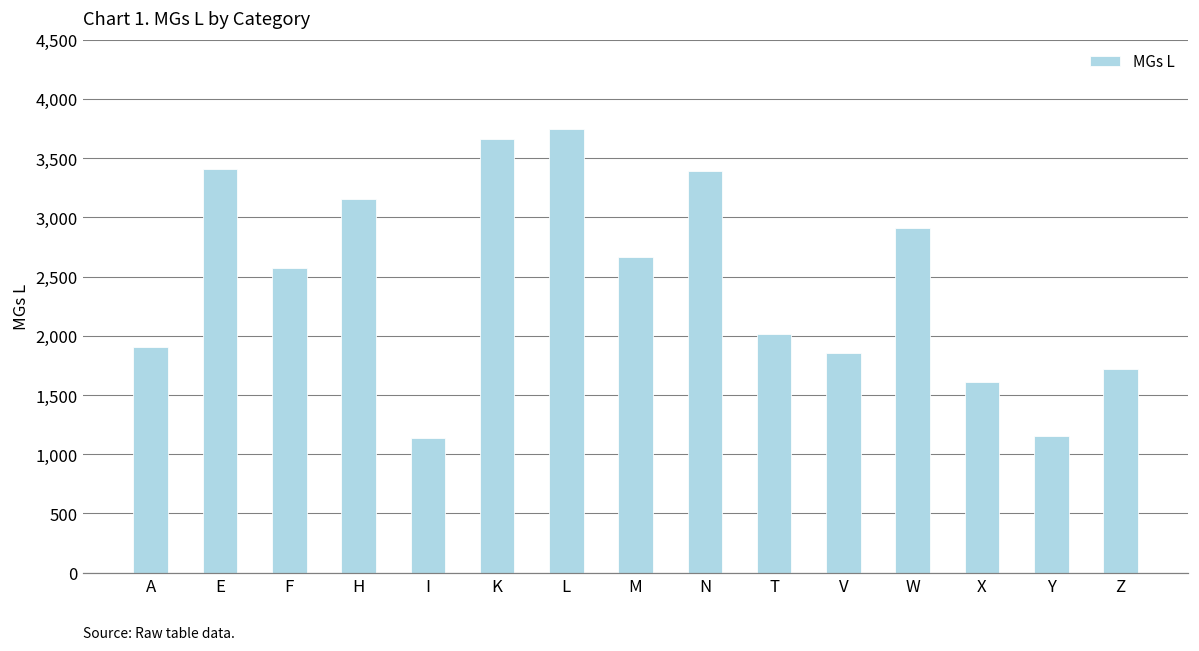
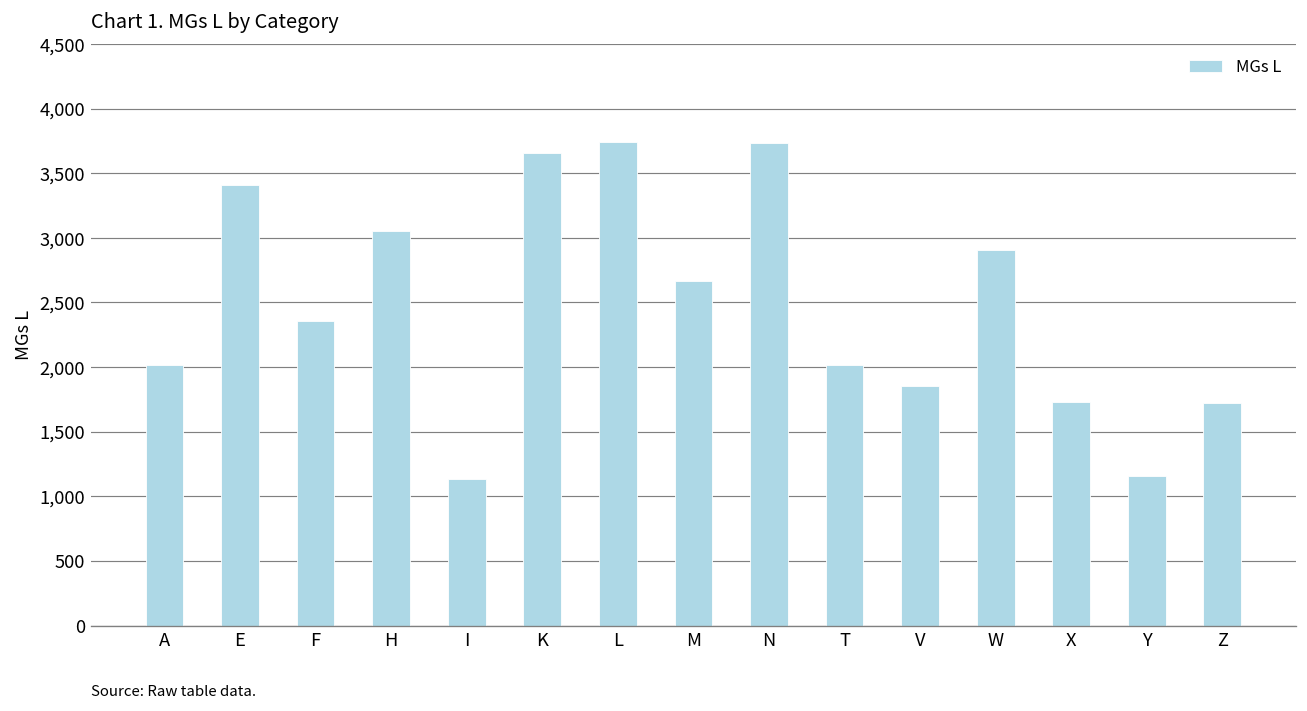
  {
-   "A": "1,900",
+   "A": "2,020",
    "E": "3,410",
-   "F": "2,570",
-   "H": "3,160",
+   "F": "2,360",
+   "H": "3,050",
    "I": "1,130",
    "K": "3,660",
    "L": "3,740",
    "M": "2,660",
-   "N": "3,390",
+   "N": "3,730",
    "T": "2,020",
    "V": "1,850",
    "W": "2,910",
-   "X": "1,610",
+   "X": "1,730",
    "Y": "1,160",
    "Z": "1,720"
  }
